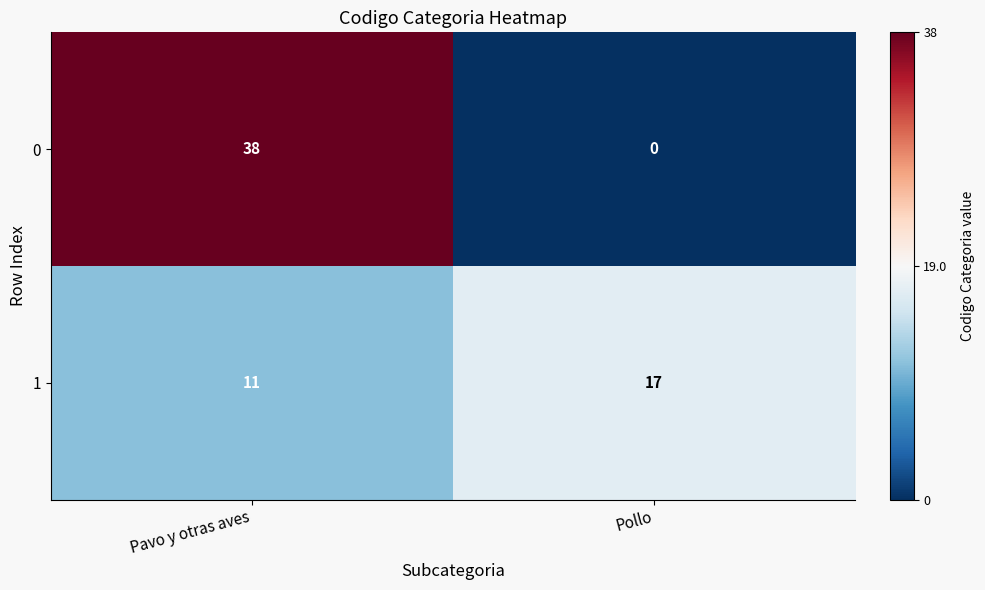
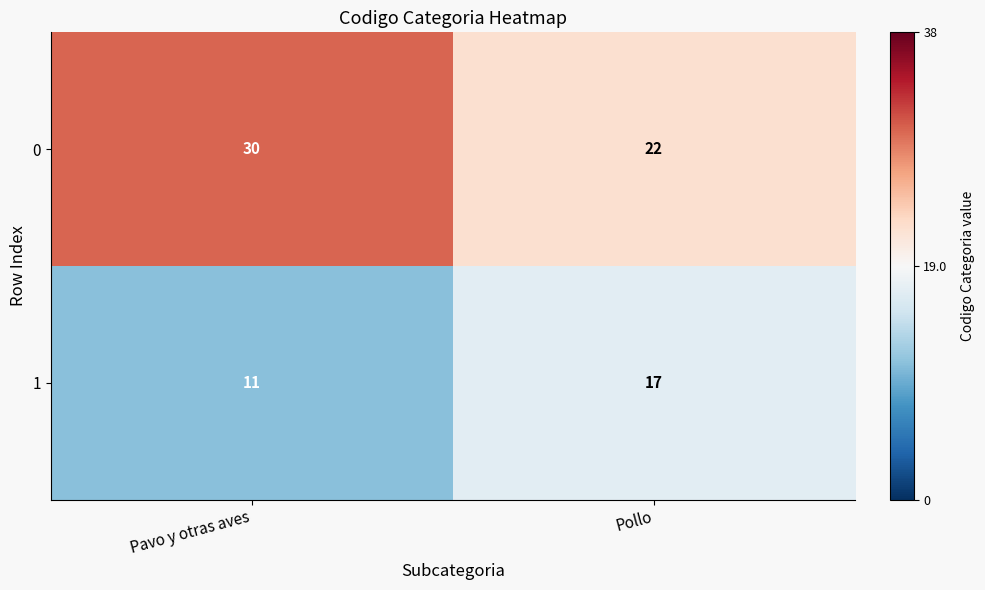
  {
    "0": {
-     "Pavo y otras aves": 38,
-     "Pollo": 0
+     "Pavo y otras aves": 30,
+     "Pollo": 22
    },
    "1": {
      "Pavo y otras aves": 11,
      "Pollo": 17
    }
  }
